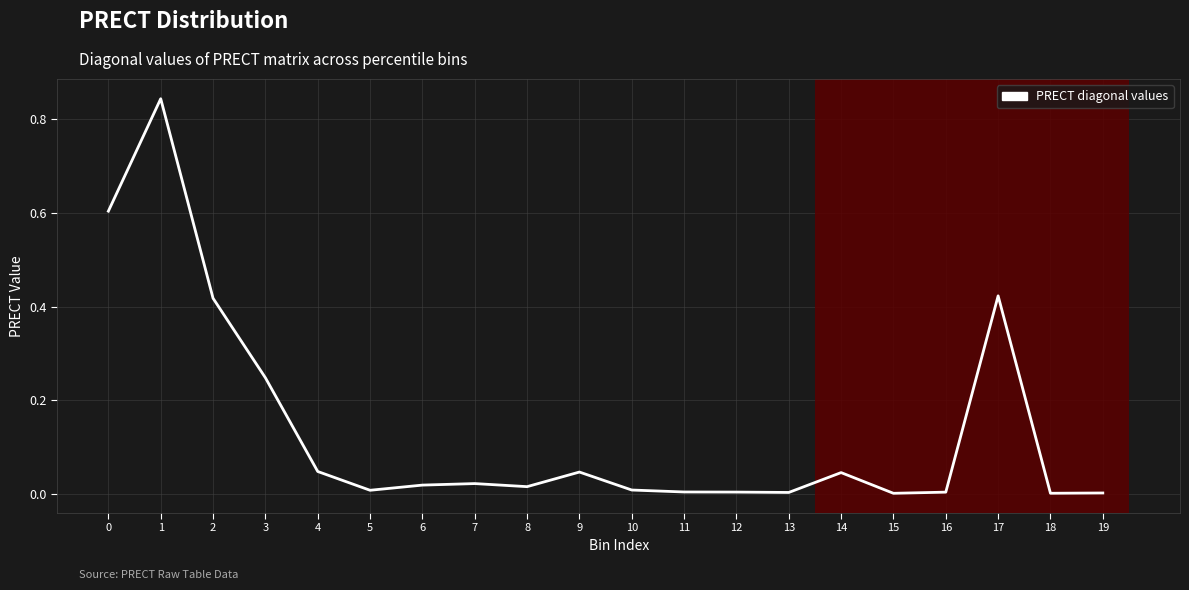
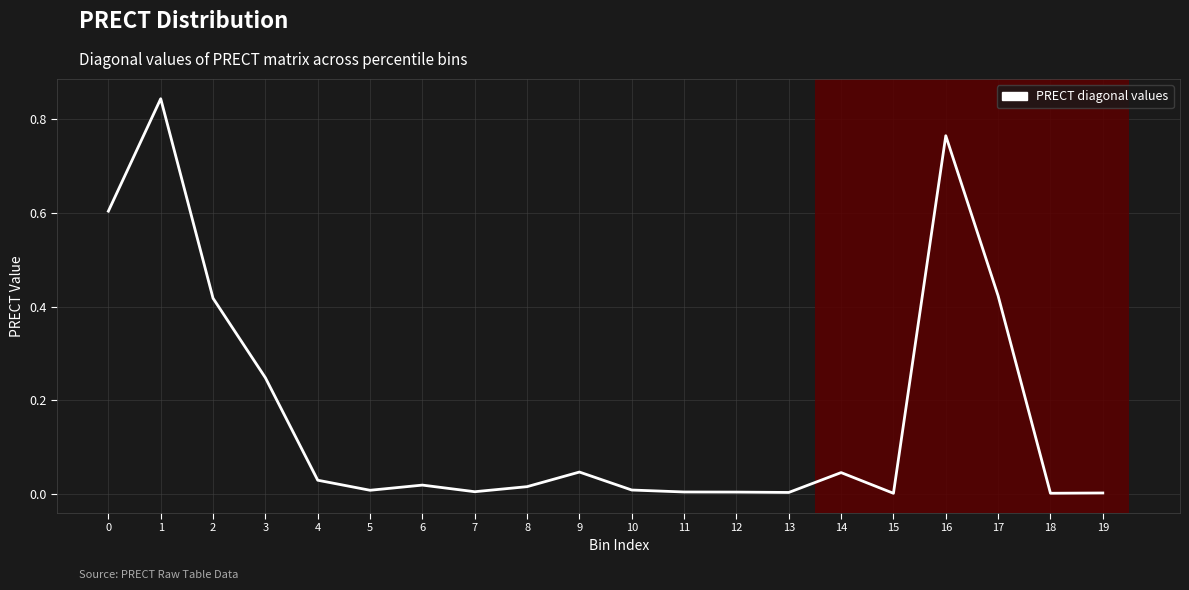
  {
    "0": 0.60,
    "1": 0.84,
    "2": 0.42,
    "3": 0.25,
-   "4": 0.05,
+   "4": 0.03,
    "5": 0.01,
    "6": 0.02,
-   "7": 0.02,
+   "7": 0.00,
    "8": 0.02,
    "9": 0.05,
    "10": 0.01,
    "11": 0.00,
    "12": 0.00,
    "13": 0.00,
    "14": 0.05,
    "15": 0.00,
-   "16": 0.00,
+   "16": 0.77,
    "17": 0.42,
    "18": 0.00,
    "19": 0.00
  }
